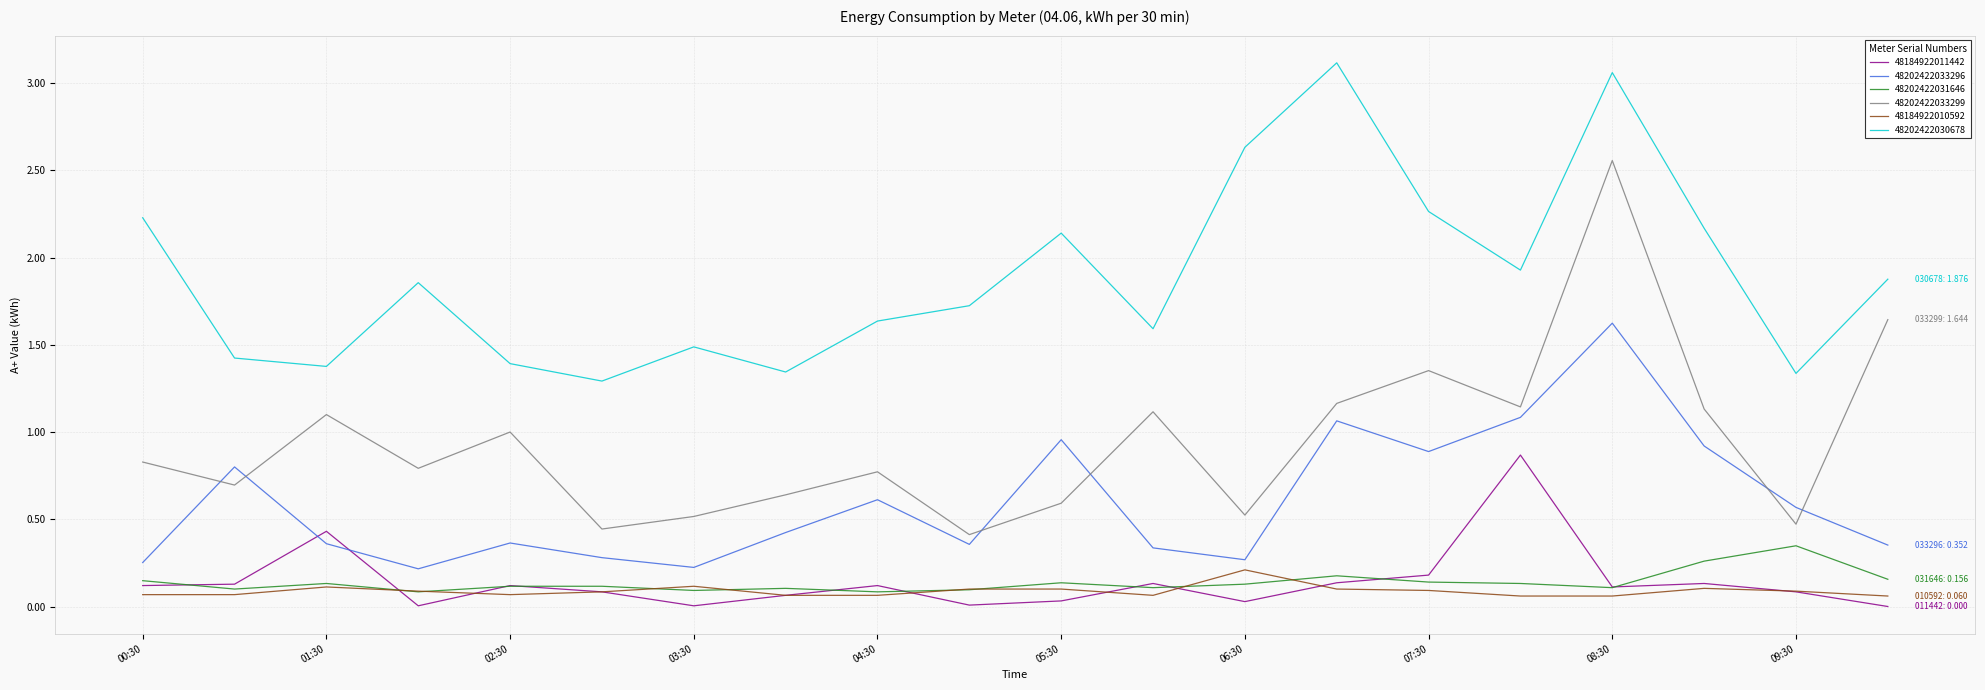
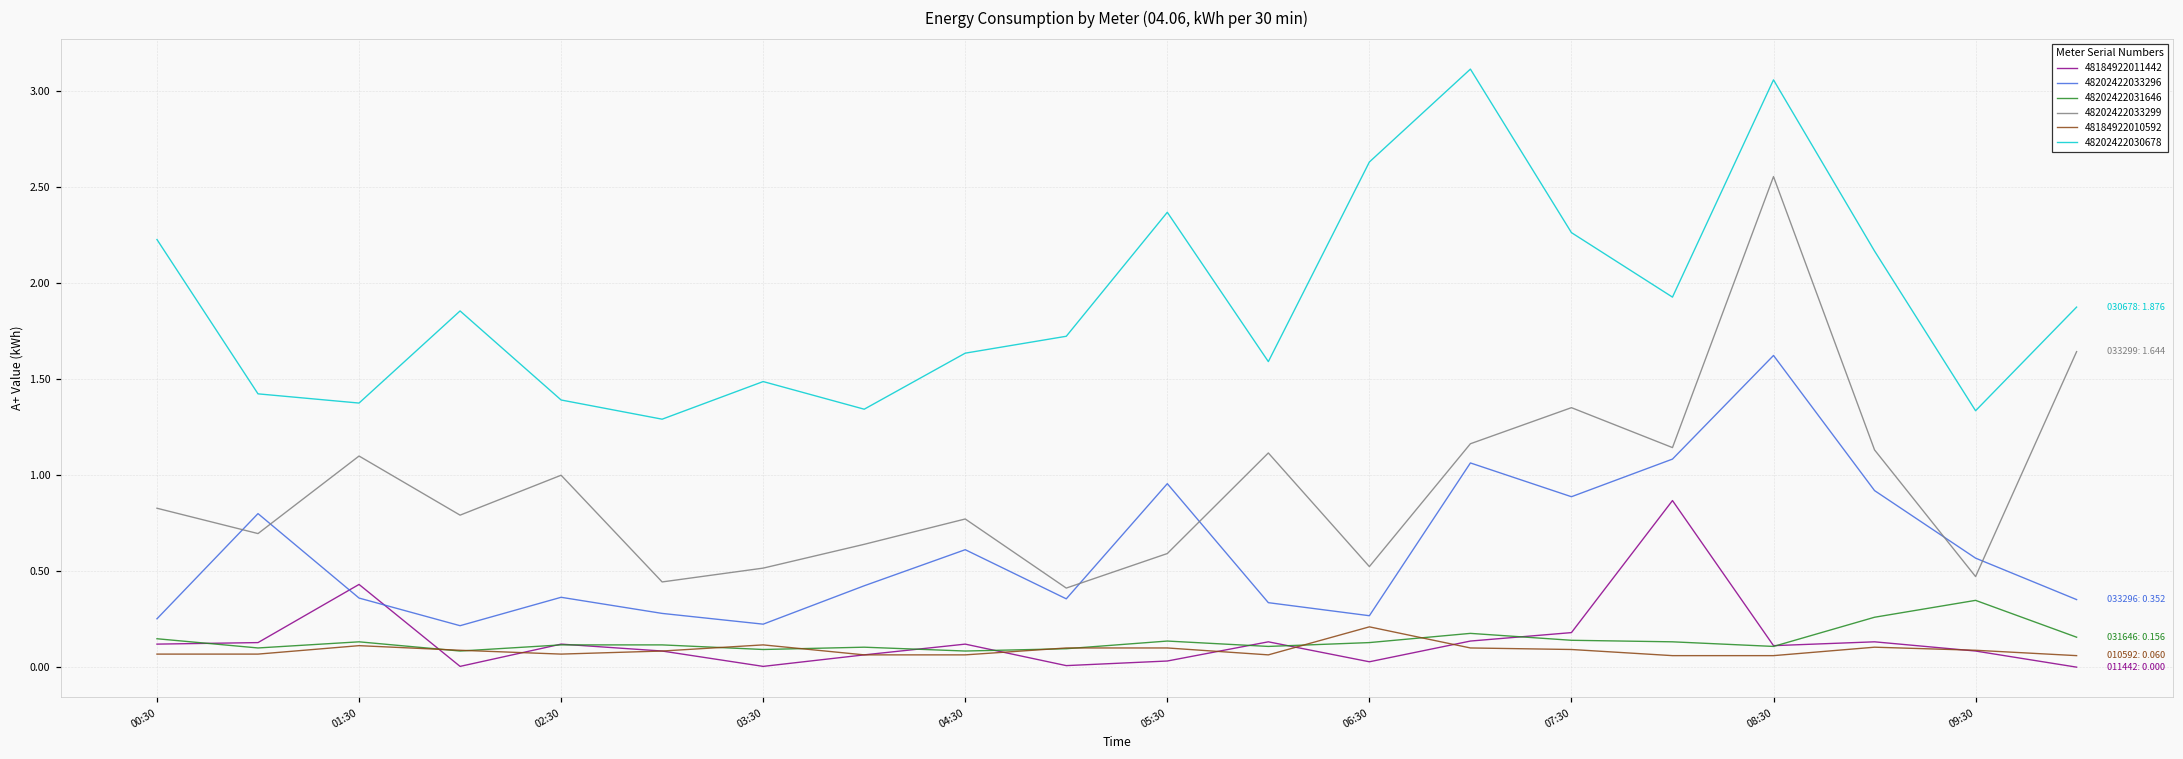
  {
    "48184922011442": {
      "00:30": 0.12,
      "01:30": 0.43,
      "03:30": 0.00,
      "04:30": 0.12,
      "05:30": 0.03,
      "06:30": 0.03,
      "07:30": 0.18
    },
    "48202422033296": {
      "00:30": 0.25,
      "01:30": 0.36,
      "02:30": 0.36,
      "03:30": 0.22,
      "04:30": 0.61,
      "05:30": 0.96,
      "06:30": 0.27,
      "07:30": 0.89,
      "08:30": 1.62,
      "09:30": 0.57
    },
    "48202422031646": {
      "00:30": 0.15,
      "01:30": 0.13,
      "03:30": 0.09,
      "04:30": 0.08,
      "05:30": 0.14,
      "06:30": 0.13,
      "07:30": 0.14,
      "09:30": 0.35
    },
    "48202422033299": {
      "00:30": 0.83,
      "01:30": 1.10,
      "02:30": 1.00,
      "03:30": 0.52,
      "04:30": 0.77,
      "05:30": 0.59,
      "06:30": 0.52,
      "07:30": 1.35,
      "08:30": 2.56,
      "09:30": 0.47
    },
    "48184922010592": {
      "00:30": 0.07,
      "01:30": 0.11,
      "02:30": 0.07,
      "03:30": 0.12,
      "04:30": 0.06,
      "05:30": 0.10,
      "06:30": 0.21,
      "07:30": 0.09,
      "08:30": 0.06
    },
    "48202422030678": {
      "00:30": 2.23,
      "01:30": 1.38,
      "02:30": 1.39,
      "03:30": 1.49,
      "04:30": 1.64,
-     "05:30": 2.14,
+     "05:30": 2.37,
      "06:30": 2.63,
      "07:30": 2.26,
      "08:30": 3.06,
      "09:30": 1.34
    }
  }
